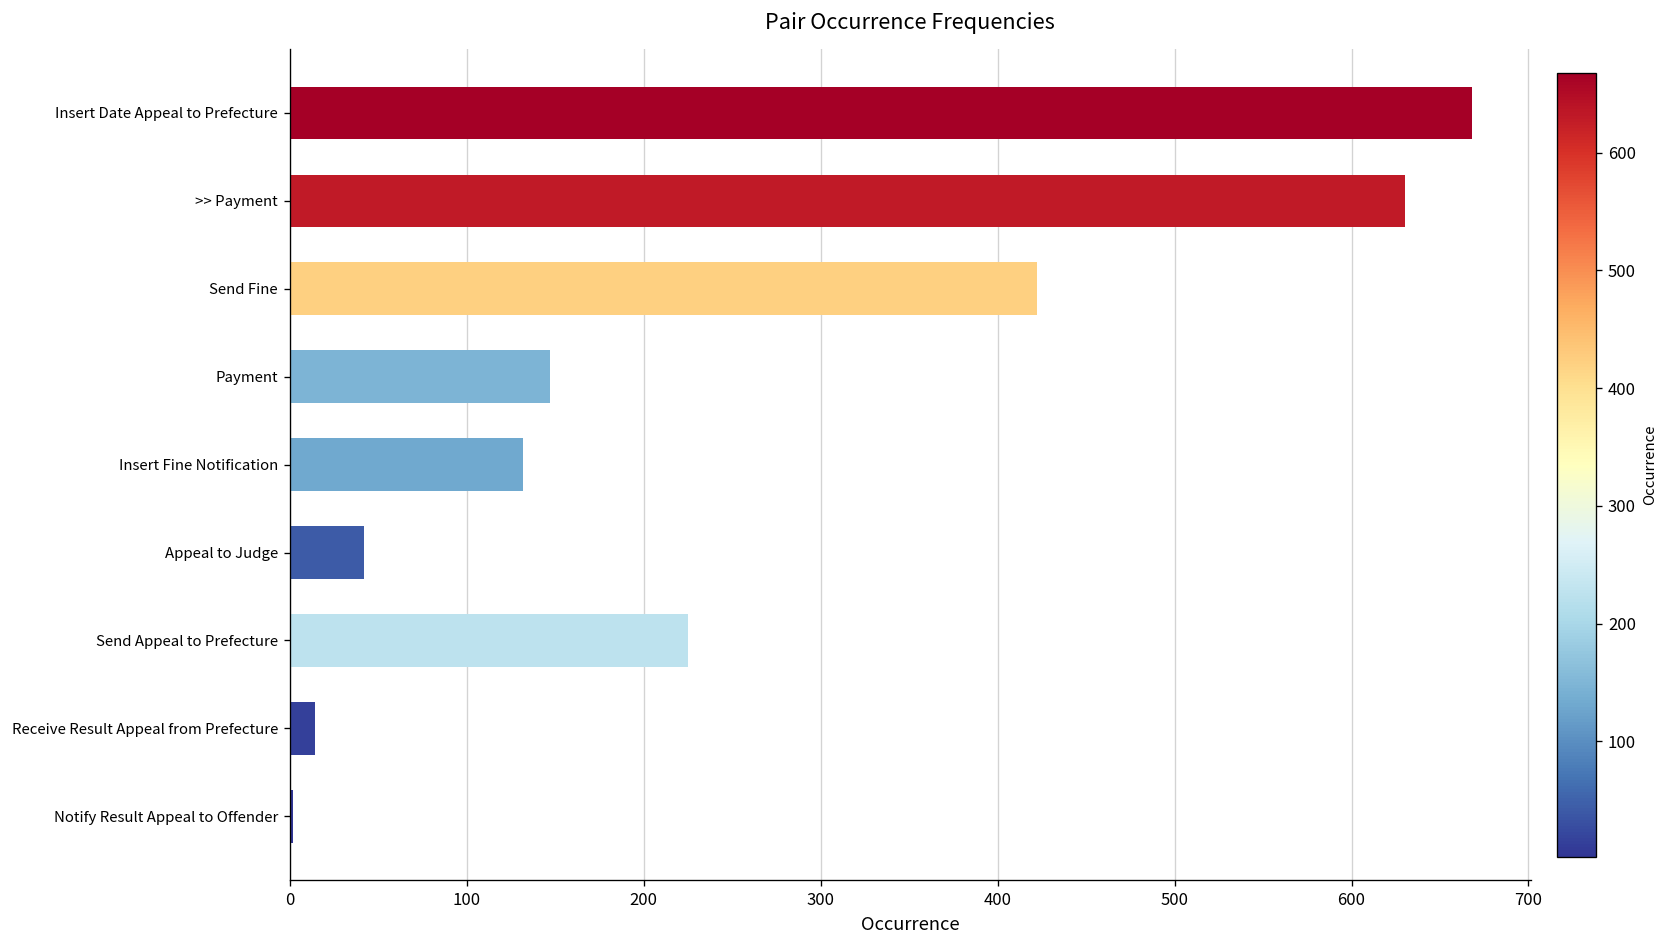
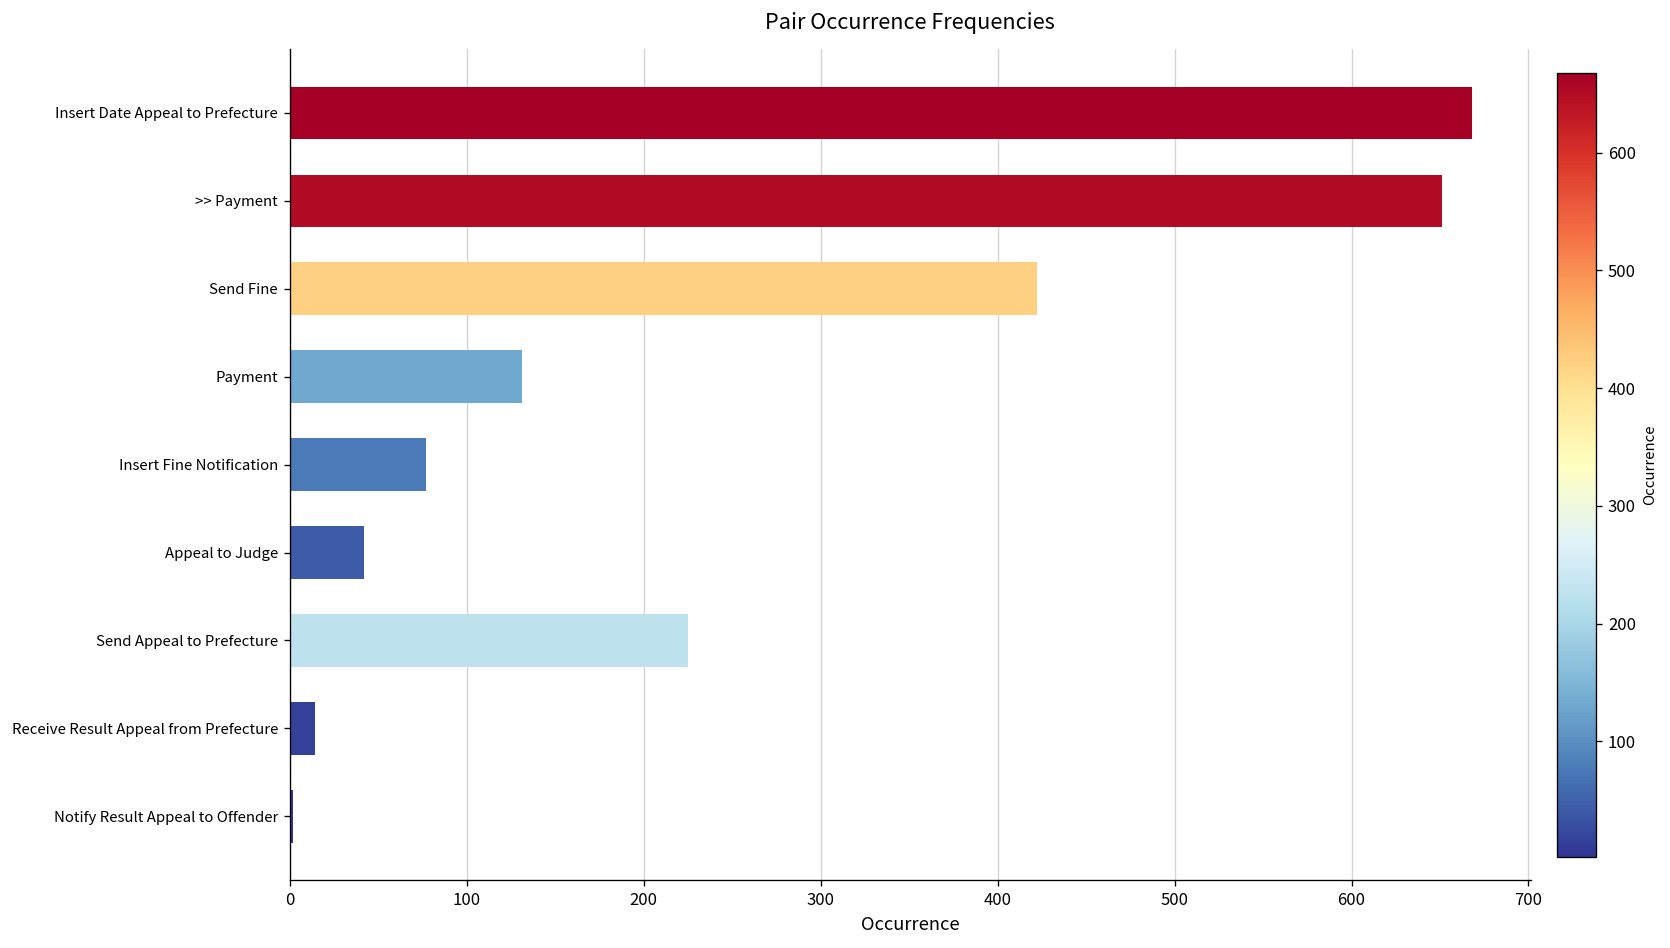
  {
    "Insert Date Appeal to Prefecture": 668,
-   ">> Payment": 630,
+   ">> Payment": 651,
    "Send Fine": 422,
-   "Payment": 147,
-   "Insert Fine Notification": 132,
+   "Payment": 131,
+   "Insert Fine Notification": 77,
    "Appeal to Judge": 42,
    "Send Appeal to Prefecture": 225,
    "Receive Result Appeal from Prefecture": 14,
    "Notify Result Appeal to Offender": 2
  }
